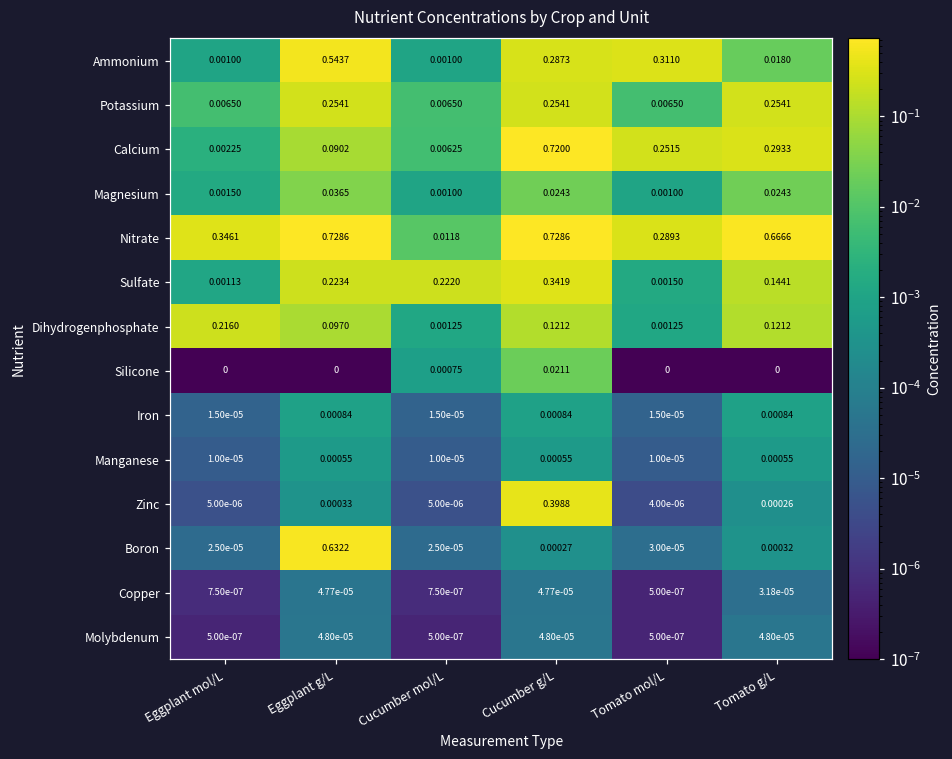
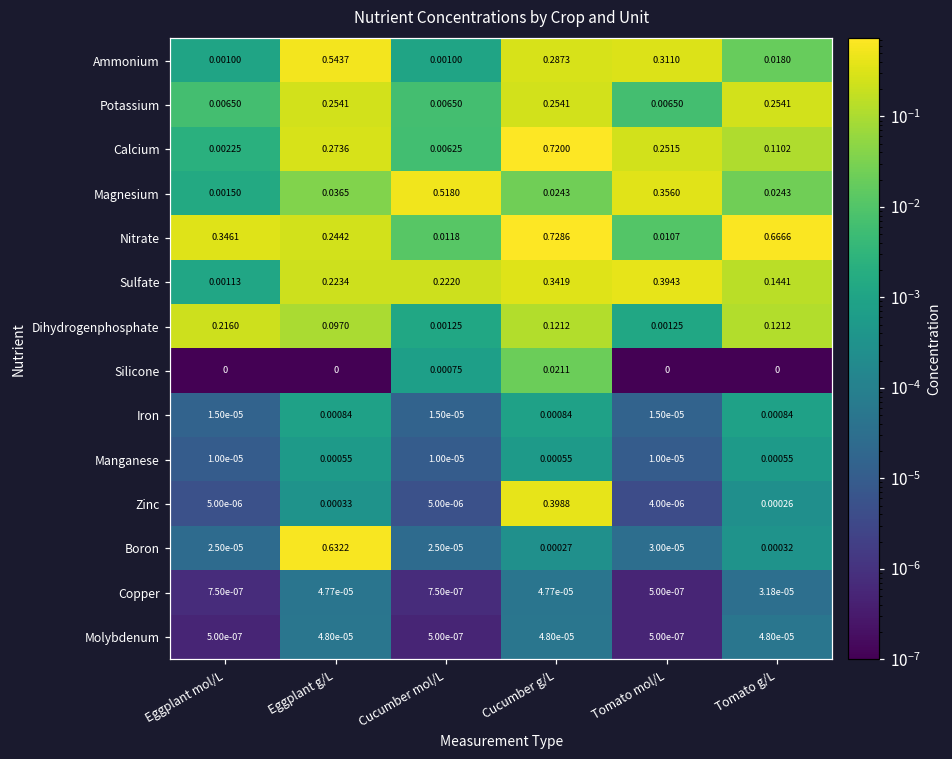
  {
    "Ammonium": {
      "Eggplant mol/L": "0.00100",
      "Eggplant g/L": "0.5437",
      "Cucumber mol/L": "0.00100",
      "Cucumber g/L": "0.2873",
      "Tomato mol/L": "0.3110",
      "Tomato g/L": "0.0180"
    },
    "Potassium": {
      "Eggplant mol/L": "0.00650",
      "Eggplant g/L": "0.2541",
      "Cucumber mol/L": "0.00650",
      "Cucumber g/L": "0.2541",
      "Tomato mol/L": "0.00650",
      "Tomato g/L": "0.2541"
    },
    "Calcium": {
      "Eggplant mol/L": "0.00225",
-     "Eggplant g/L": "0.0902",
+     "Eggplant g/L": "0.2736",
      "Cucumber mol/L": "0.00625",
      "Cucumber g/L": "0.7200",
      "Tomato mol/L": "0.2515",
-     "Tomato g/L": "0.2933"
+     "Tomato g/L": "0.1102"
    },
    "Magnesium": {
      "Eggplant mol/L": "0.00150",
      "Eggplant g/L": "0.0365",
-     "Cucumber mol/L": "0.00100",
+     "Cucumber mol/L": "0.5180",
      "Cucumber g/L": "0.0243",
-     "Tomato mol/L": "0.00100",
+     "Tomato mol/L": "0.3560",
      "Tomato g/L": "0.0243"
    },
    "Nitrate": {
      "Eggplant mol/L": "0.3461",
-     "Eggplant g/L": "0.7286",
+     "Eggplant g/L": "0.2442",
      "Cucumber mol/L": "0.0118",
      "Cucumber g/L": "0.7286",
-     "Tomato mol/L": "0.2893",
+     "Tomato mol/L": "0.0107",
      "Tomato g/L": "0.6666"
    },
    "Sulfate": {
      "Eggplant mol/L": "0.00113",
      "Eggplant g/L": "0.2234",
      "Cucumber mol/L": "0.2220",
      "Cucumber g/L": "0.3419",
-     "Tomato mol/L": "0.00150",
+     "Tomato mol/L": "0.3943",
      "Tomato g/L": "0.1441"
    },
    "Dihydrogenphosphate": {
      "Eggplant mol/L": "0.2160",
      "Eggplant g/L": "0.0970",
      "Cucumber mol/L": "0.00125",
      "Cucumber g/L": "0.1212",
      "Tomato mol/L": "0.00125",
      "Tomato g/L": "0.1212"
    },
    "Silicone": {
      "Eggplant mol/L": "0",
      "Eggplant g/L": "0",
      "Cucumber mol/L": "0.00075",
      "Cucumber g/L": "0.0211",
      "Tomato mol/L": "0",
      "Tomato g/L": "0"
    },
    "Iron": {
      "Eggplant mol/L": "1.50e-05",
      "Eggplant g/L": "0.00084",
      "Cucumber mol/L": "1.50e-05",
      "Cucumber g/L": "0.00084",
      "Tomato mol/L": "1.50e-05",
      "Tomato g/L": "0.00084"
    },
    "Manganese": {
      "Eggplant mol/L": "1.00e-05",
      "Eggplant g/L": "0.00055",
      "Cucumber mol/L": "1.00e-05",
      "Cucumber g/L": "0.00055",
      "Tomato mol/L": "1.00e-05",
      "Tomato g/L": "0.00055"
    },
    "Zinc": {
      "Eggplant mol/L": "5.00e-06",
      "Eggplant g/L": "0.00033",
      "Cucumber mol/L": "5.00e-06",
      "Cucumber g/L": "0.3988",
      "Tomato mol/L": "4.00e-06",
      "Tomato g/L": "0.00026"
    },
    "Boron": {
      "Eggplant mol/L": "2.50e-05",
      "Eggplant g/L": "0.6322",
      "Cucumber mol/L": "2.50e-05",
      "Cucumber g/L": "0.00027",
      "Tomato mol/L": "3.00e-05",
      "Tomato g/L": "0.00032"
    },
    "Copper": {
      "Eggplant mol/L": "7.50e-07",
      "Eggplant g/L": "4.77e-05",
      "Cucumber mol/L": "7.50e-07",
      "Cucumber g/L": "4.77e-05",
      "Tomato mol/L": "5.00e-07",
      "Tomato g/L": "3.18e-05"
    },
    "Molybdenum": {
      "Eggplant mol/L": "5.00e-07",
      "Eggplant g/L": "4.80e-05",
      "Cucumber mol/L": "5.00e-07",
      "Cucumber g/L": "4.80e-05",
      "Tomato mol/L": "5.00e-07",
      "Tomato g/L": "4.80e-05"
    }
  }
